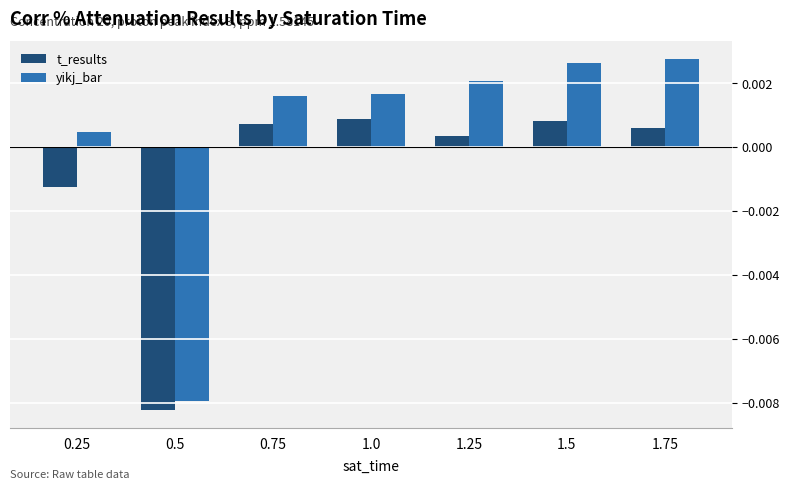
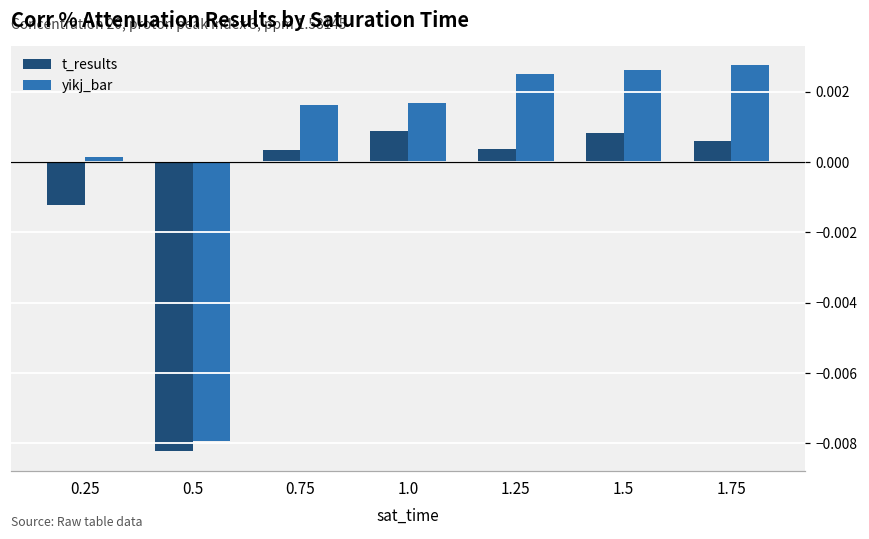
  {
    "t_results": {
      "0.25": -0.0012,
      "0.5": -0.0082,
-     "0.75": 0.0007,
+     "0.75": 0.0003,
      "1.0": 0.0009,
      "1.25": 0.0004,
      "1.5": 0.0008,
      "1.75": 0.0006
    },
    "yikj_bar": {
-     "0.25": 0.0005,
+     "0.25": 0.0001,
      "0.5": -0.0079,
      "0.75": 0.0016,
      "1.0": 0.0017,
-     "1.25": 0.0021,
+     "1.25": 0.0025,
      "1.5": 0.0026,
      "1.75": 0.0028
    }
  }
